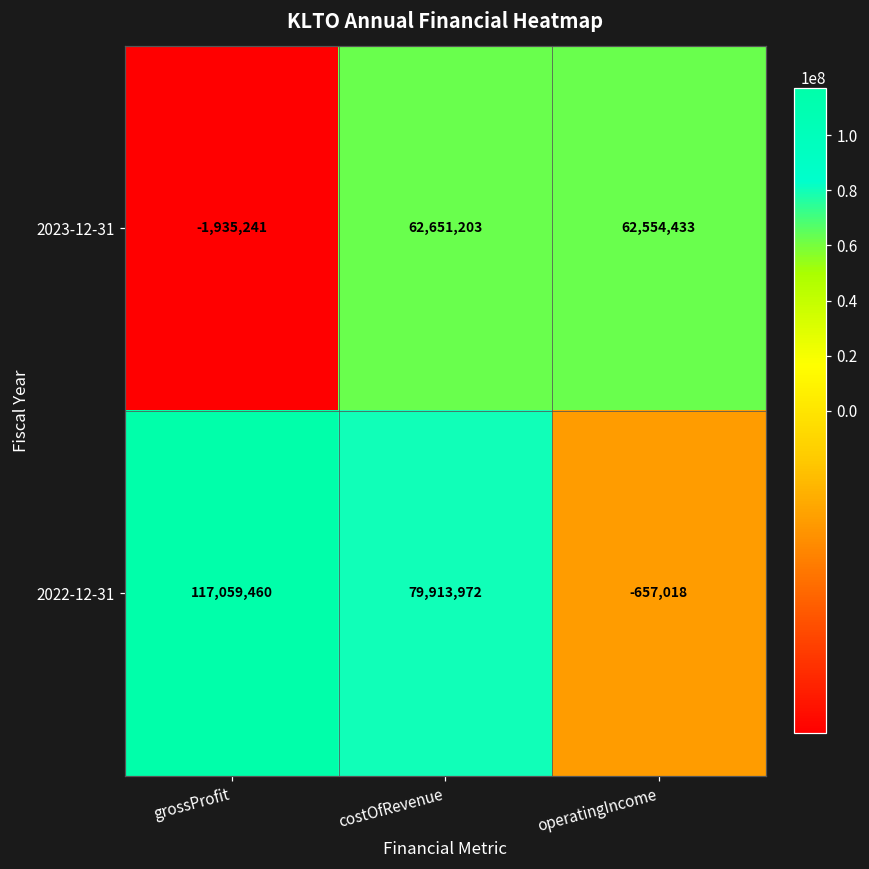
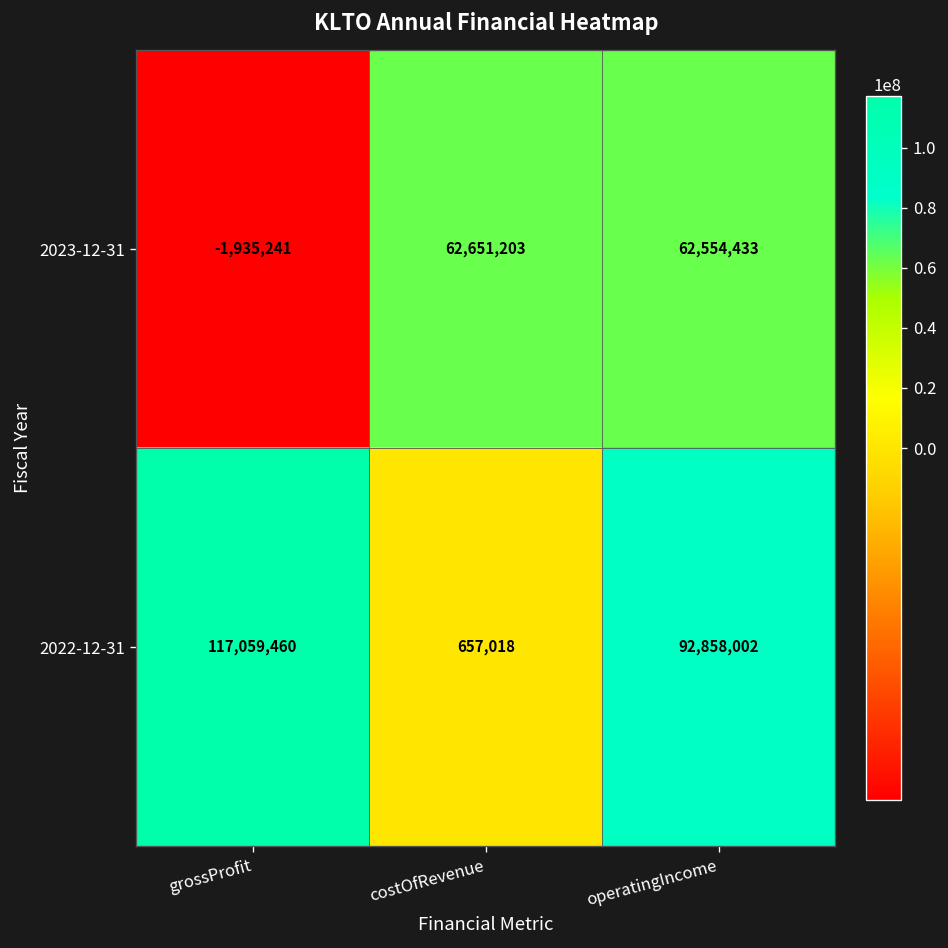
  {
    "2023-12-31": {
      "grossProfit": "-1,935,241",
      "costOfRevenue": "62,651,203",
      "operatingIncome": "62,554,433"
    },
    "2022-12-31": {
      "grossProfit": "117,059,460",
-     "costOfRevenue": "79,913,972",
-     "operatingIncome": "-657,018"
+     "costOfRevenue": "657,018",
+     "operatingIncome": "92,858,002"
    }
  }
